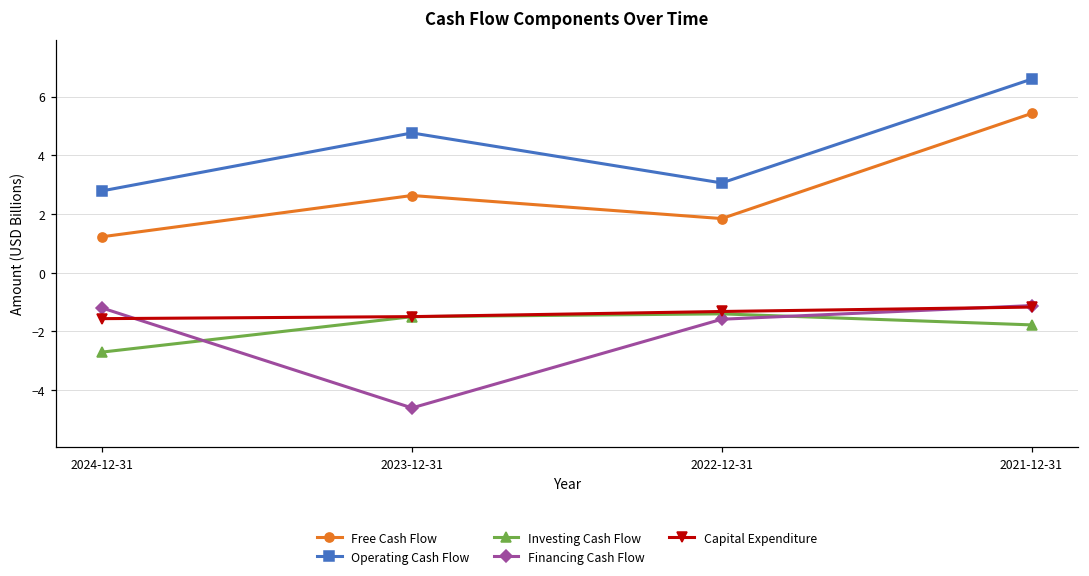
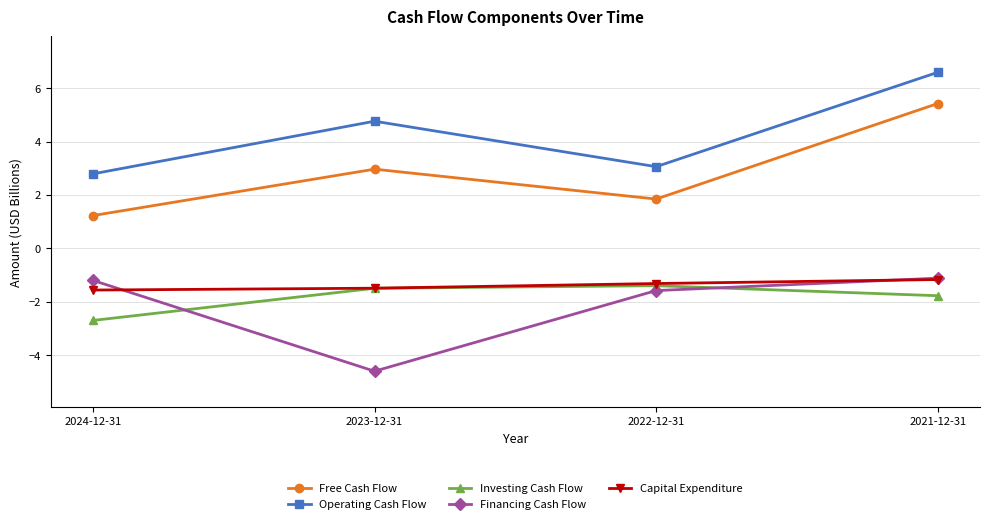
  {
    "Free Cash Flow": {
      "2024-12-31": 1.2,
-     "2023-12-31": 2.6,
+     "2023-12-31": 3.0,
      "2022-12-31": 1.8,
      "2021-12-31": 5.4
    },
    "Operating Cash Flow": {
      "2024-12-31": 2.8,
      "2023-12-31": 4.8,
      "2022-12-31": 3.1,
      "2021-12-31": 6.6
    },
    "Investing Cash Flow": {
      "2024-12-31": -2.7,
      "2021-12-31": -1.8
    },
    "Financing Cash Flow": {
      "2024-12-31": -1.2,
      "2023-12-31": -4.6,
      "2022-12-31": -1.6
    },
    "Capital Expenditure": {
      "2024-12-31": -1.6
    }
  }
